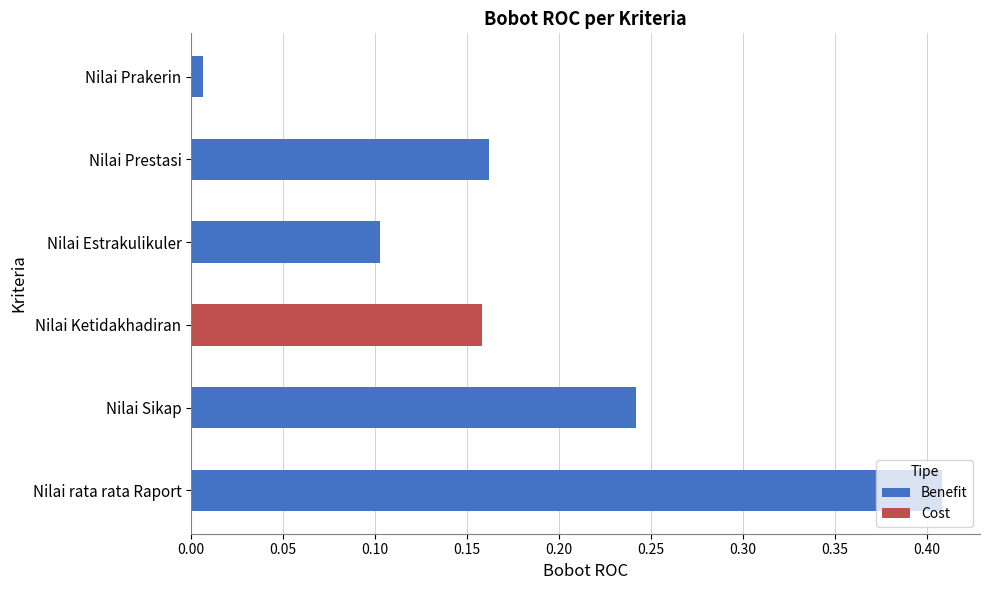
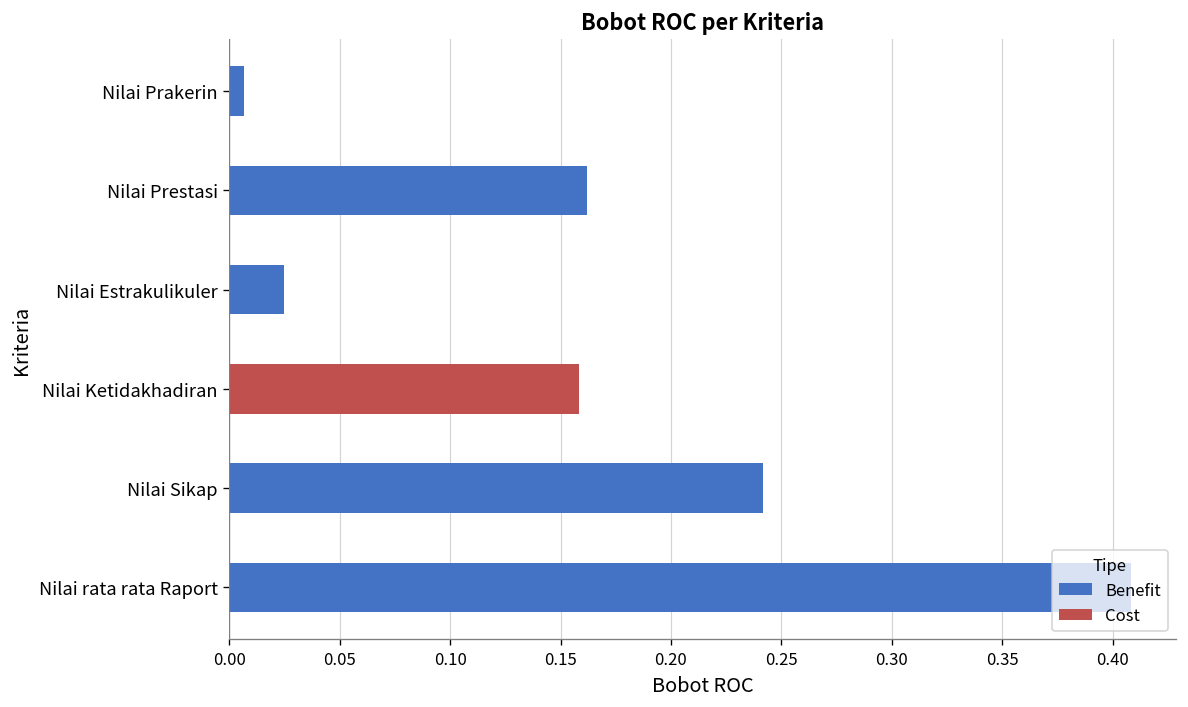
  {
    "Nilai Prakerin": 0.007,
    "Nilai Prestasi": 0.162,
-   "Nilai Estrakulikuler": 0.103,
+   "Nilai Estrakulikuler": 0.025,
    "Nilai Ketidakhadiran": 0.158,
    "Nilai Sikap": 0.242
  }
